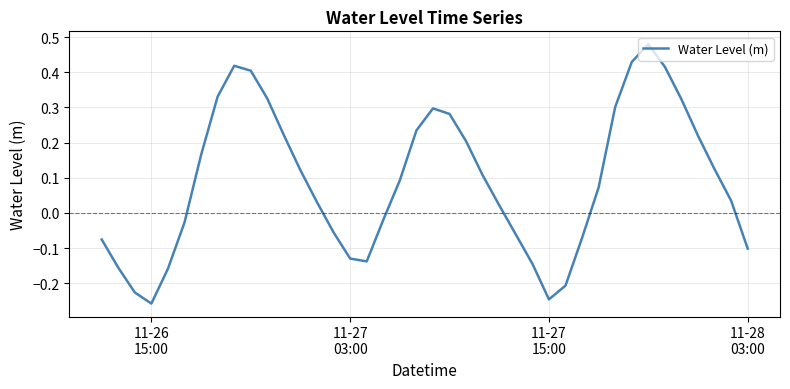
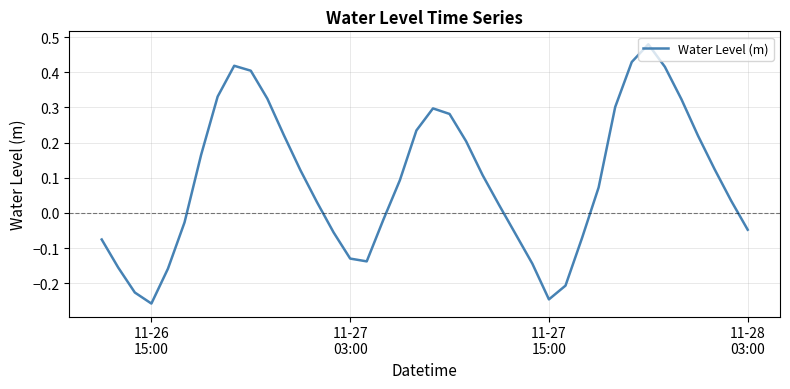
  {
    "11-26 15:00": -0.26,
    "11-27 03:00": -0.13,
    "11-27 15:00": -0.25,
-   "11-28 03:00": -0.10
+   "11-28 03:00": -0.05
  }
